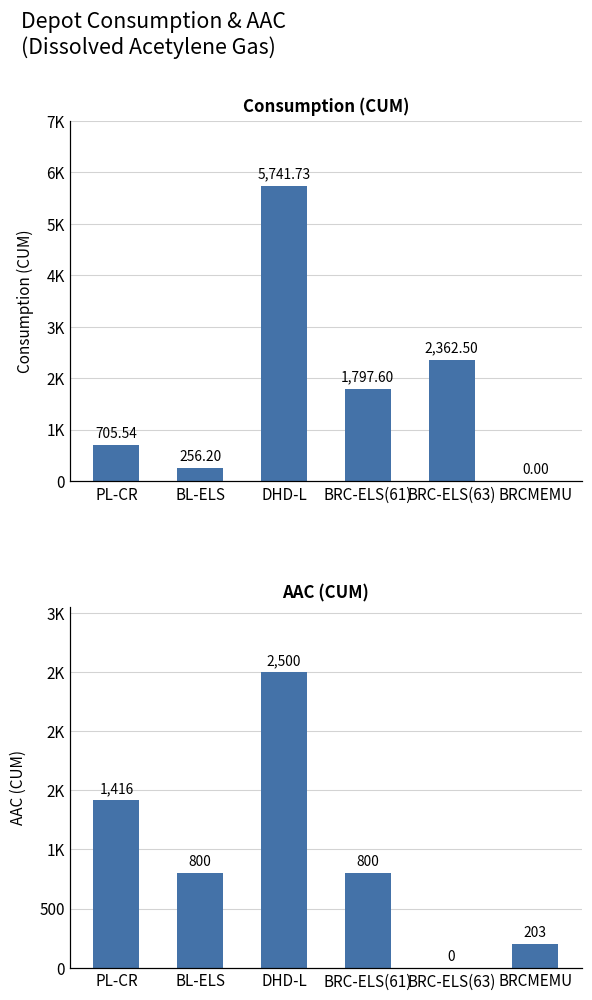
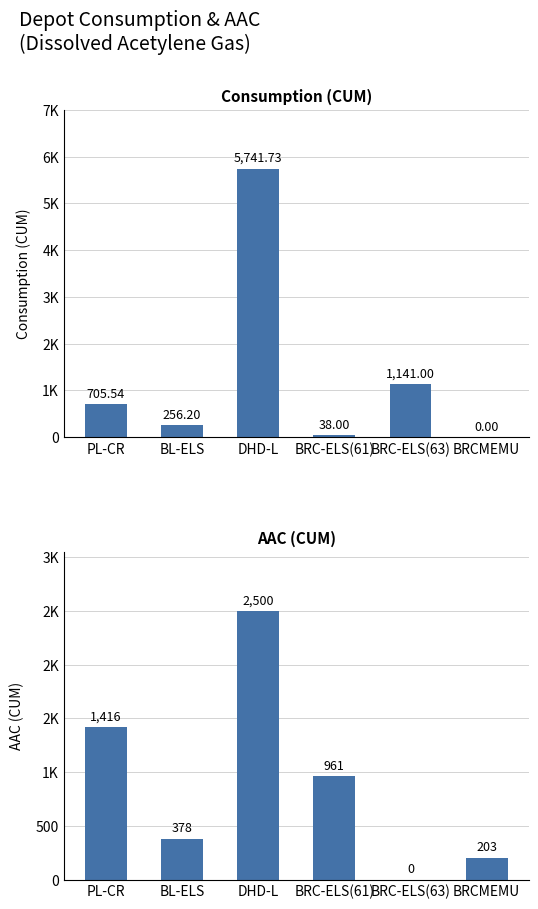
  {
    "Consumption (CUM)": {
      "PL-CR": "705.54",
      "BL-ELS": "256.20",
      "DHD-L": "5,741.73",
-     "BRC-ELS(61)": "1,797.60",
-     "BRC-ELS(63)": "2,362.50",
+     "BRC-ELS(61)": "38.00",
+     "BRC-ELS(63)": "1,141.00",
      "BRCMEMU": "0.00"
    },
    "AAC (CUM)": {
      "PL-CR": "1,416",
-     "BL-ELS": "800",
+     "BL-ELS": "378",
      "DHD-L": "2,500",
-     "BRC-ELS(61)": "800",
+     "BRC-ELS(61)": "961",
      "BRC-ELS(63)": "0",
      "BRCMEMU": "203"
    }
  }
